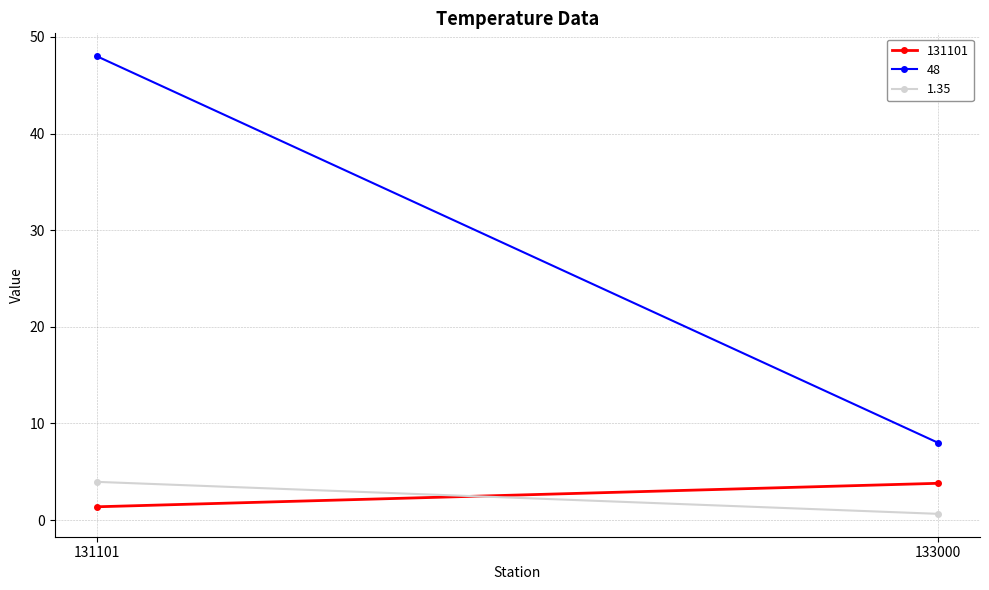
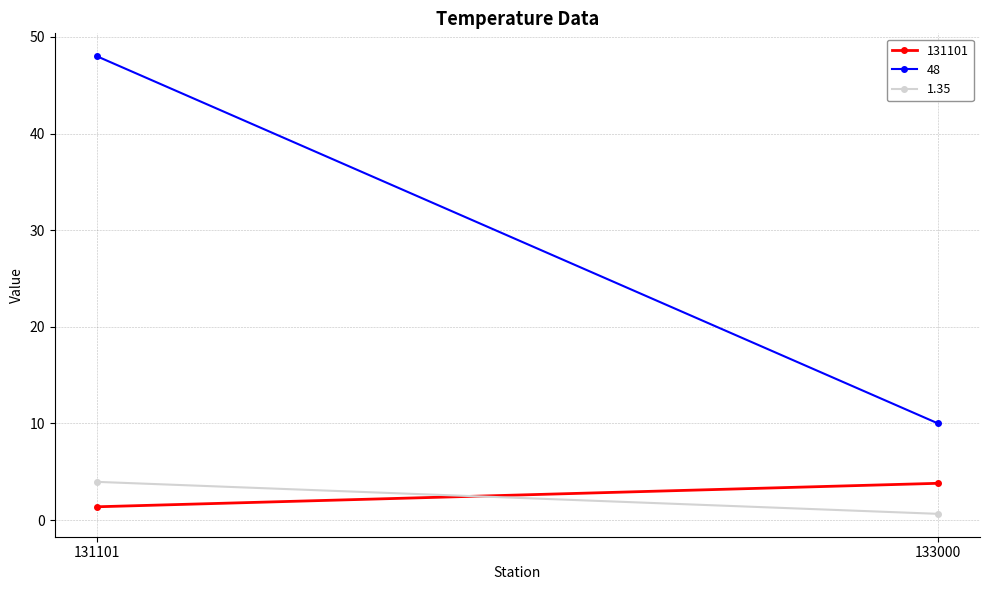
  {
    "131101": {
      "131101": 1,
      "133000": 4
    },
    "48": {
      "131101": 48,
-     "133000": 8
+     "133000": 10
    },
    "1.35": {
      "131101": 4,
      "133000": 1
    }
  }
